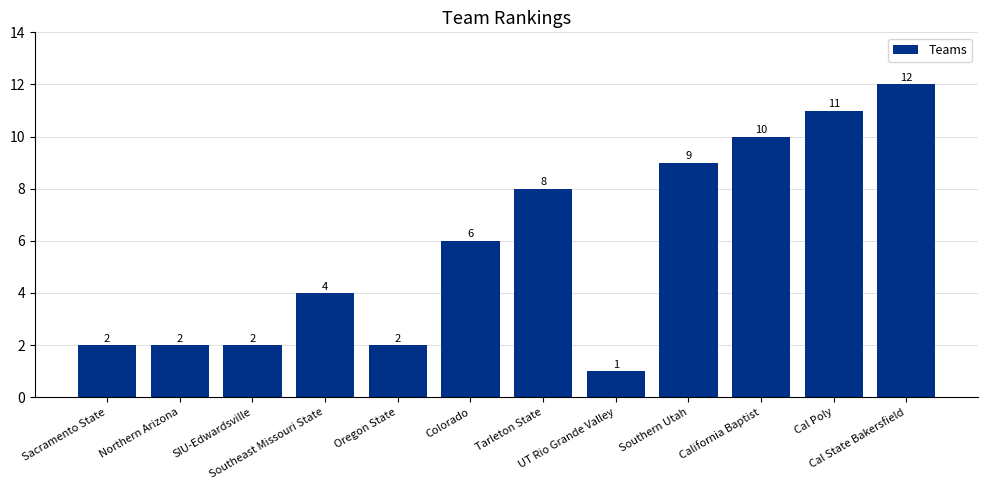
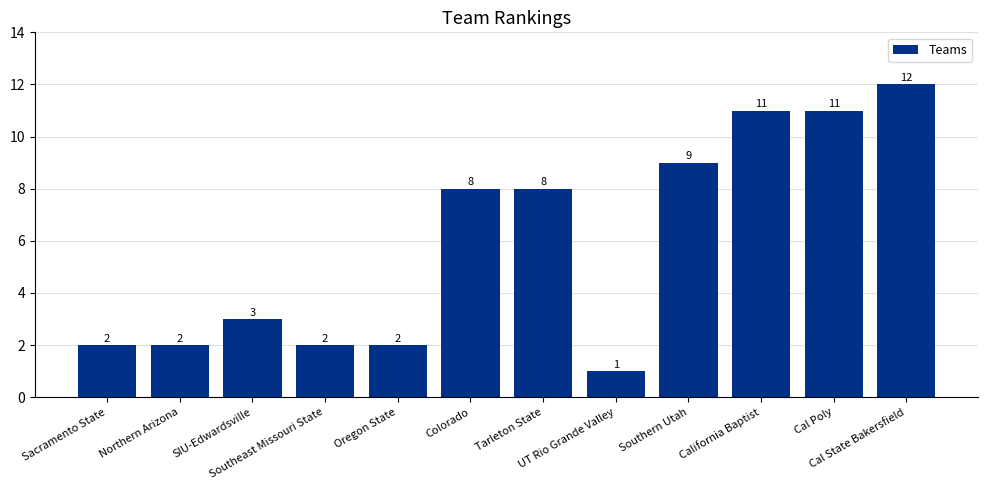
  {
    "Sacramento State": 2,
    "Northern Arizona": 2,
-   "SIU-Edwardsville": 2,
-   "Southeast Missouri State": 4,
+   "SIU-Edwardsville": 3,
+   "Southeast Missouri State": 2,
    "Oregon State": 2,
-   "Colorado": 6,
+   "Colorado": 8,
    "Tarleton State": 8,
    "UT Rio Grande Valley": 1,
    "Southern Utah": 9,
-   "California Baptist": 10,
+   "California Baptist": 11,
    "Cal Poly": 11,
    "Cal State Bakersfield": 12
  }
